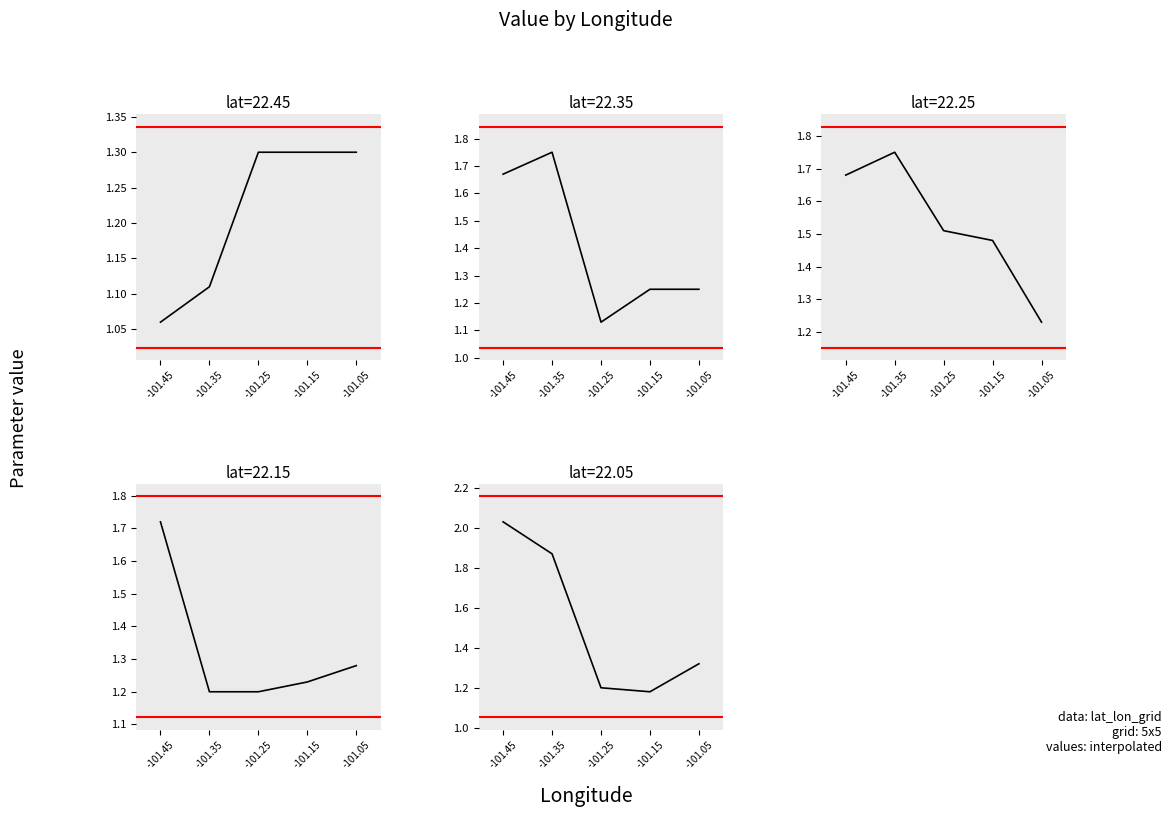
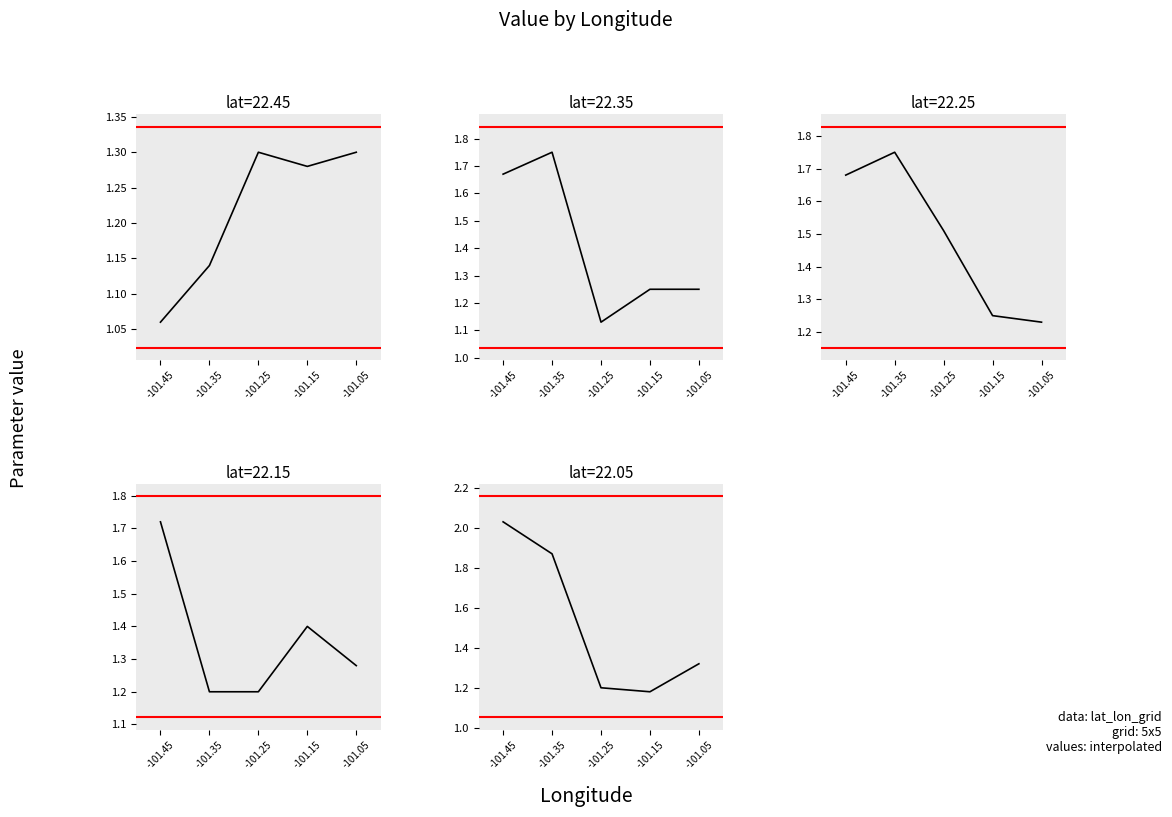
  {
    "lat=22.45": {
      "-101.45": 1.06,
-     "-101.35": 1.11,
+     "-101.35": 1.14,
      "-101.25": 1.30,
-     "-101.15": 1.30,
+     "-101.15": 1.28,
      "-101.05": 1.30
    },
    "lat=22.35": {
      "-101.45": 1.67,
      "-101.35": 1.75,
      "-101.25": 1.13,
      "-101.15": 1.25,
      "-101.05": 1.25
    },
    "lat=22.25": {
      "-101.45": 1.68,
      "-101.35": 1.75,
      "-101.25": 1.51,
-     "-101.15": 1.48,
+     "-101.15": 1.25,
      "-101.05": 1.23
    },
    "lat=22.15": {
      "-101.45": 1.72,
      "-101.35": 1.20,
      "-101.25": 1.20,
-     "-101.15": 1.23,
+     "-101.15": 1.40,
      "-101.05": 1.28
    },
    "lat=22.05": {
      "-101.45": 2.03,
      "-101.35": 1.87,
      "-101.25": 1.20,
      "-101.15": 1.18,
      "-101.05": 1.32
    }
  }
